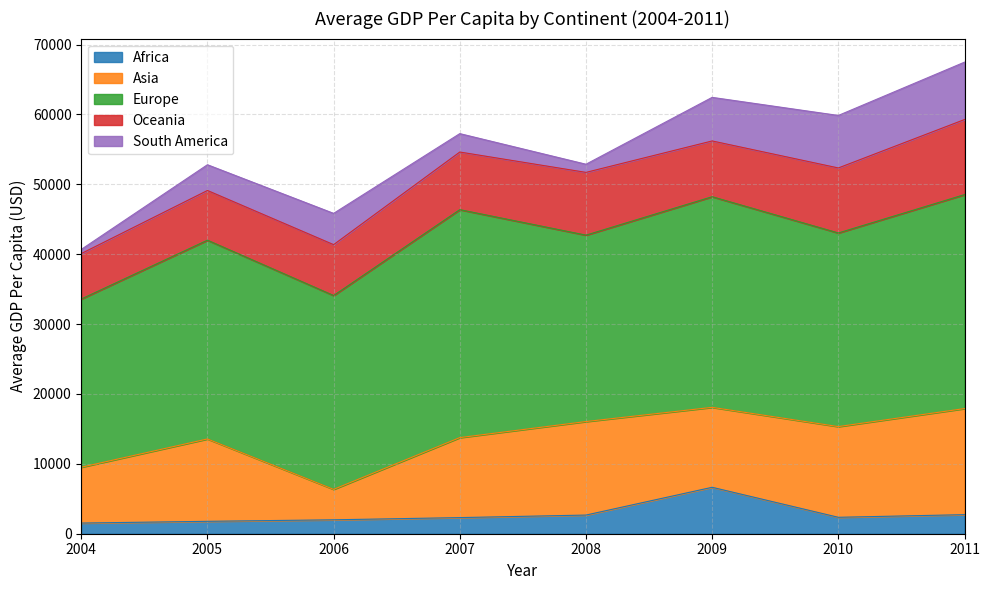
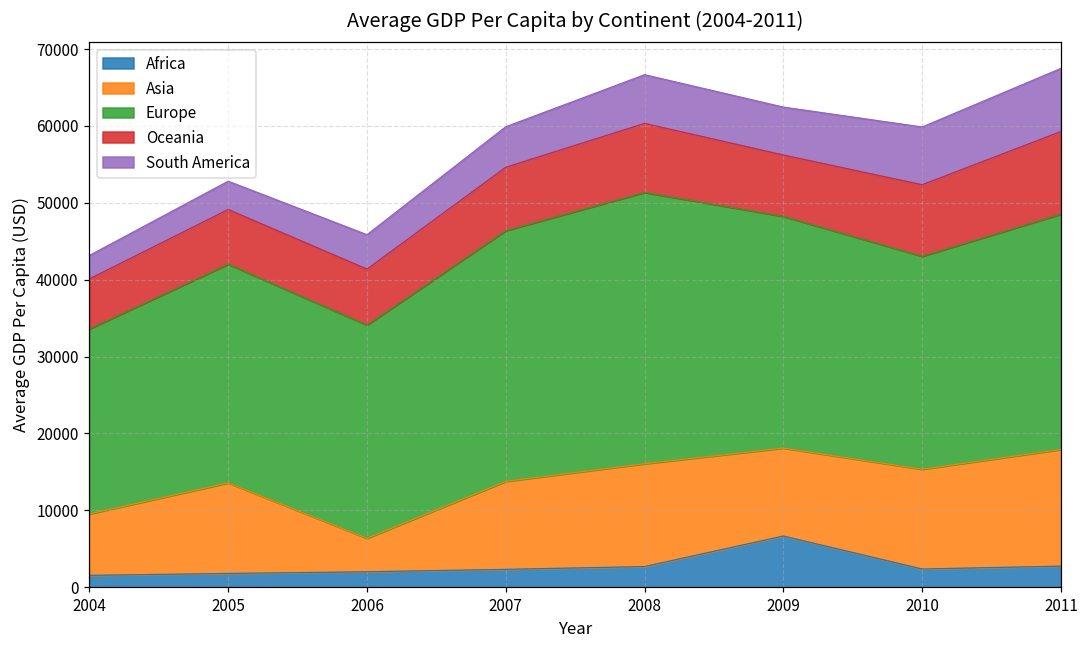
  {
    "Africa": {
      "2004": 2000,
      "2005": 2000,
      "2006": 2000,
      "2007": 2000,
      "2008": 3000,
      "2009": 7000,
      "2010": 2000,
      "2011": 3000
    },
    "Asia": {
      "2004": 8000,
      "2005": 12000,
      "2006": 4000,
      "2007": 11000,
      "2008": 13000,
      "2009": 11000,
      "2010": 13000,
      "2011": 15000
    },
    "Europe": {
      "2004": 24000,
      "2005": 28000,
      "2006": 28000,
      "2007": 33000,
-     "2008": 27000,
+     "2008": 35000,
      "2009": 30000,
      "2010": 28000,
      "2011": 31000
    },
    "Oceania": {
      "2004": 7000,
      "2005": 7000,
      "2006": 7000,
      "2007": 8000,
      "2008": 9000,
      "2009": 8000,
      "2010": 9000,
      "2011": 11000
    },
    "South America": {
-     "2004": 1000,
+     "2004": 3000,
      "2005": 4000,
      "2006": 4000,
-     "2007": 3000,
-     "2008": 1000,
+     "2007": 5000,
+     "2008": 6000,
      "2009": 6000,
      "2010": 8000,
      "2011": 8000
    }
  }
